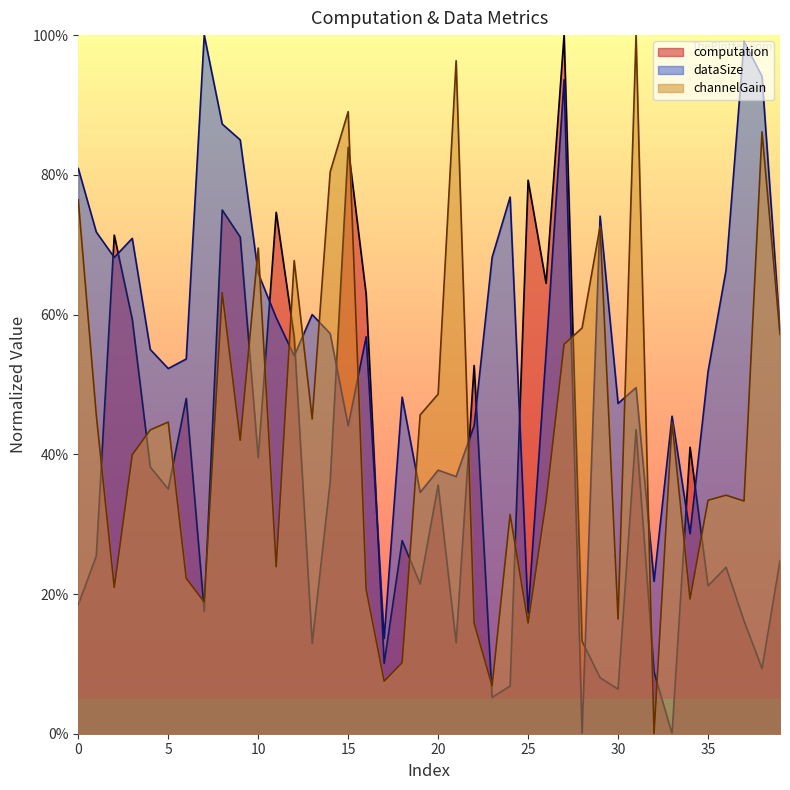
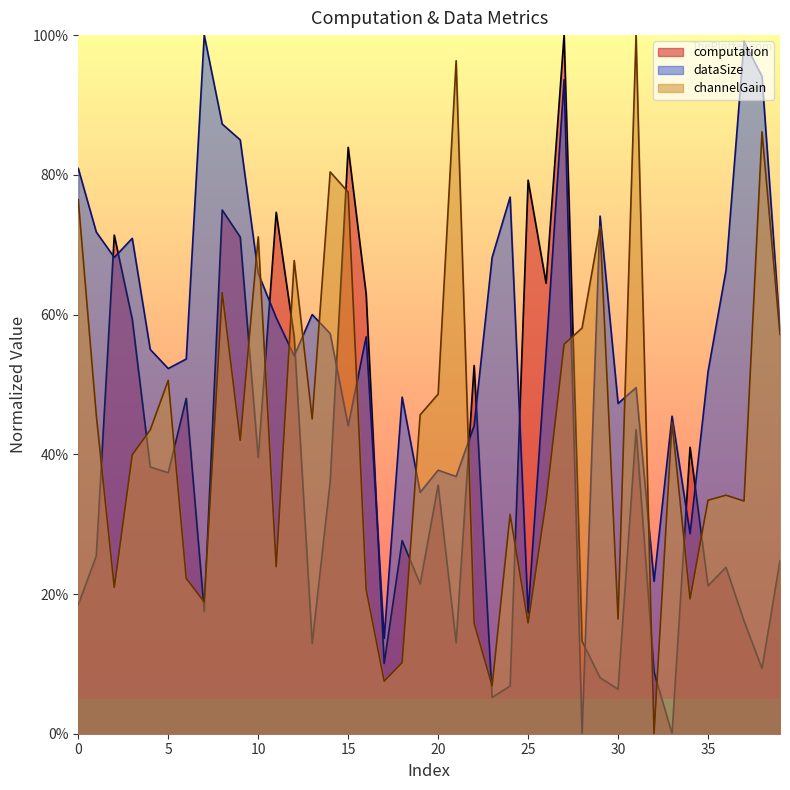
  {
    "computation": {
      "0": "18%",
-     "5": "35%",
+     "5": "37%",
      "10": "39%",
      "15": "84%",
      "20": "36%",
      "25": "79%",
      "30": "6%",
      "35": "21%"
    },
    "dataSize": {
      "0": "81%",
      "5": "52%",
      "10": "66%",
      "15": "44%",
      "20": "38%",
      "25": "17%",
      "30": "47%",
      "35": "52%"
    },
    "channelGain": {
      "0": "76%",
-     "5": "45%",
-     "10": "70%",
-     "15": "89%",
+     "5": "51%",
+     "10": "71%",
+     "15": "78%",
      "20": "49%",
      "25": "16%",
      "30": "16%",
      "35": "33%"
    }
  }
